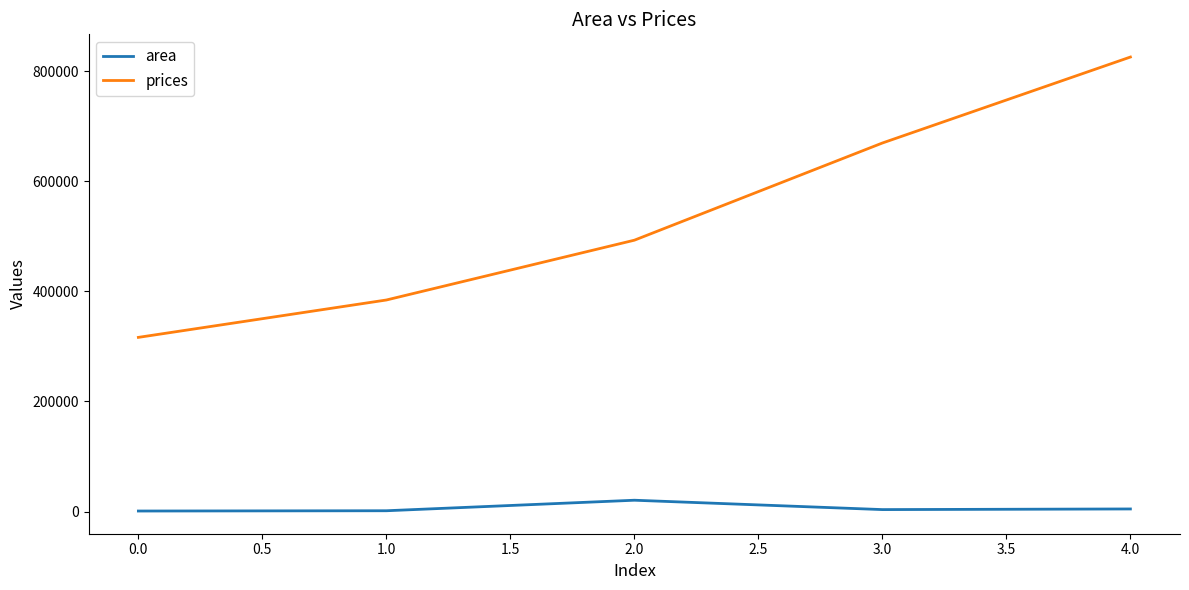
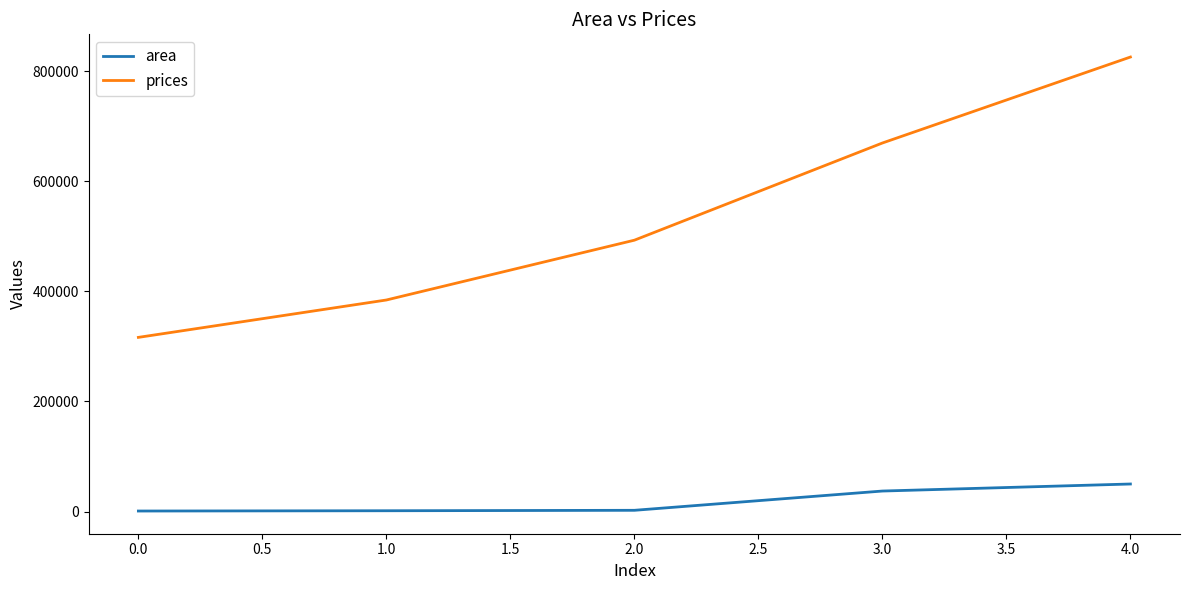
  {
    "area": {
      "0.0": 0,
      "1.0": 0,
-     "2.0": 20000,
-     "3.0": 0,
-     "4.0": 0
+     "2.0": 0,
+     "3.0": 40000,
+     "4.0": 50000
    },
    "prices": {
      "0.0": 320000,
      "1.0": 380000,
      "2.0": 490000,
      "3.0": 670000,
      "4.0": 830000
    }
  }
